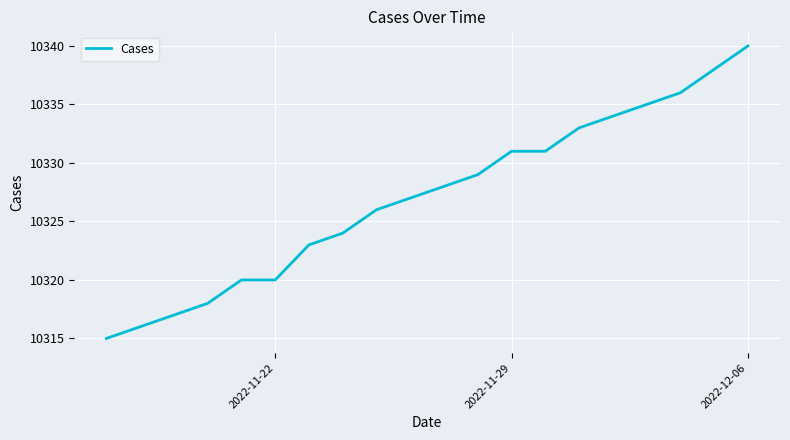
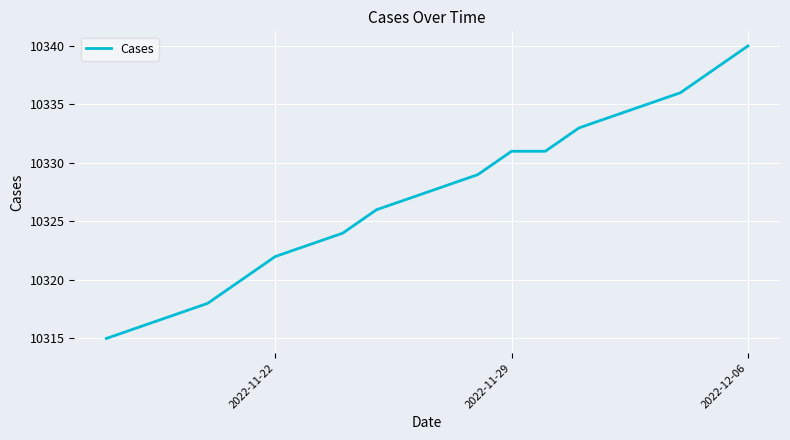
  {
-   "2022-11-22": 10320,
+   "2022-11-22": 10322,
    "2022-11-29": 10331,
    "2022-12-06": 10340
  }
